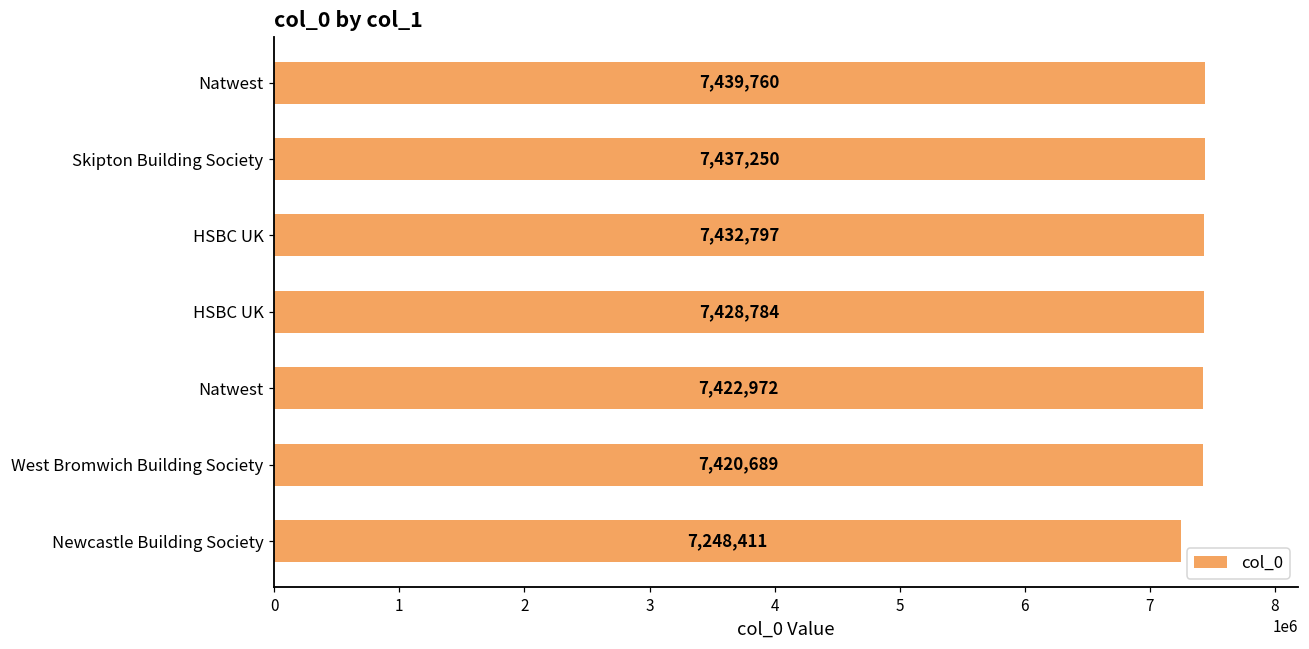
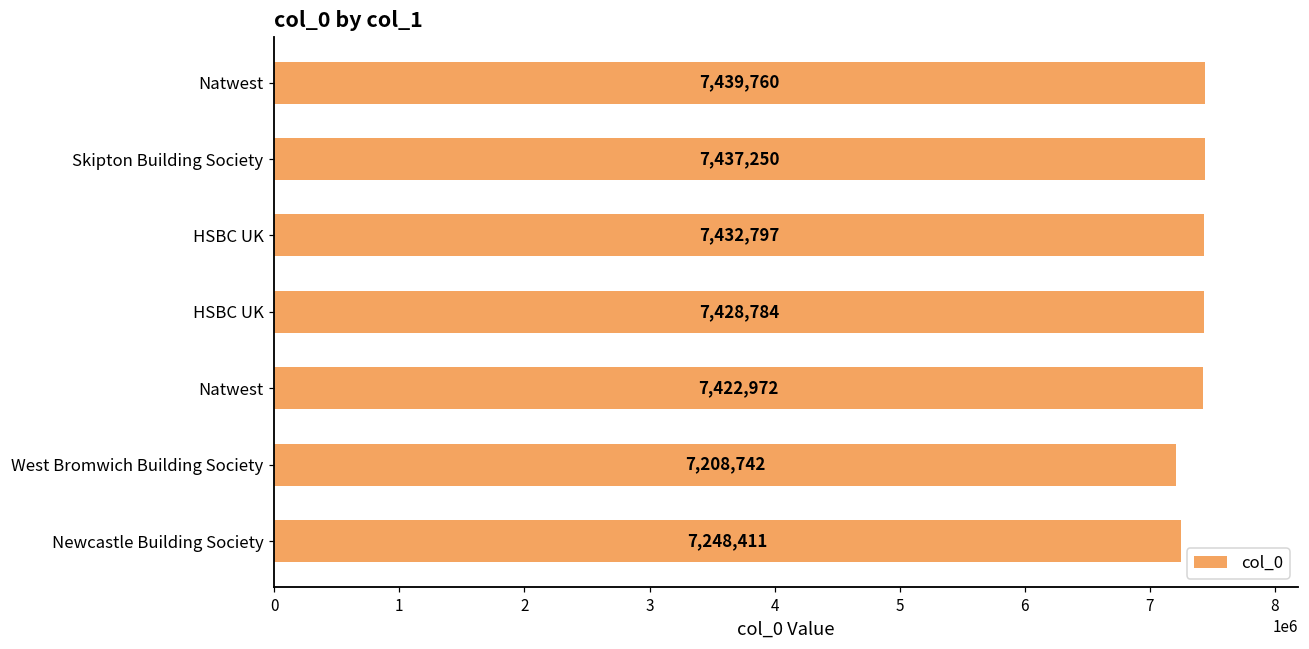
  {
    "Skipton Building Society": "7,437,250",
-   "West Bromwich Building Society": "7,420,689",
+   "West Bromwich Building Society": "7,208,742",
    "Newcastle Building Society": "7,248,411"
  }
